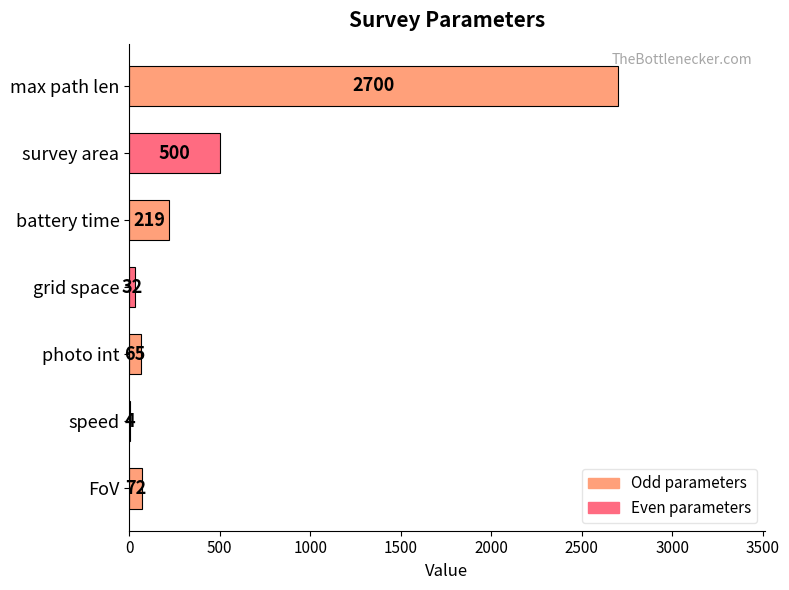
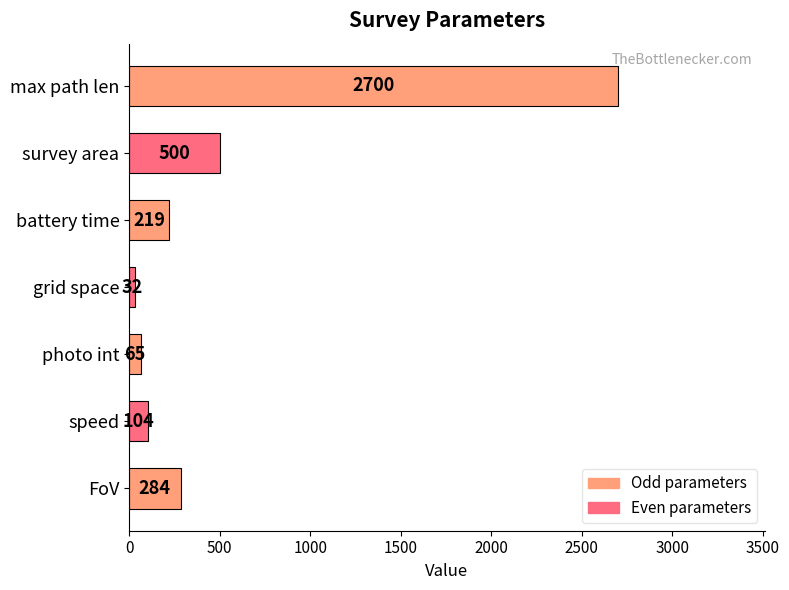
  {
    "max path len": 2700,
    "survey area": 500,
    "battery time": 219,
    "grid space": 32,
    "photo int": 65,
-   "speed": 4,
-   "FoV": 72
+   "speed": 104,
+   "FoV": 284
  }
